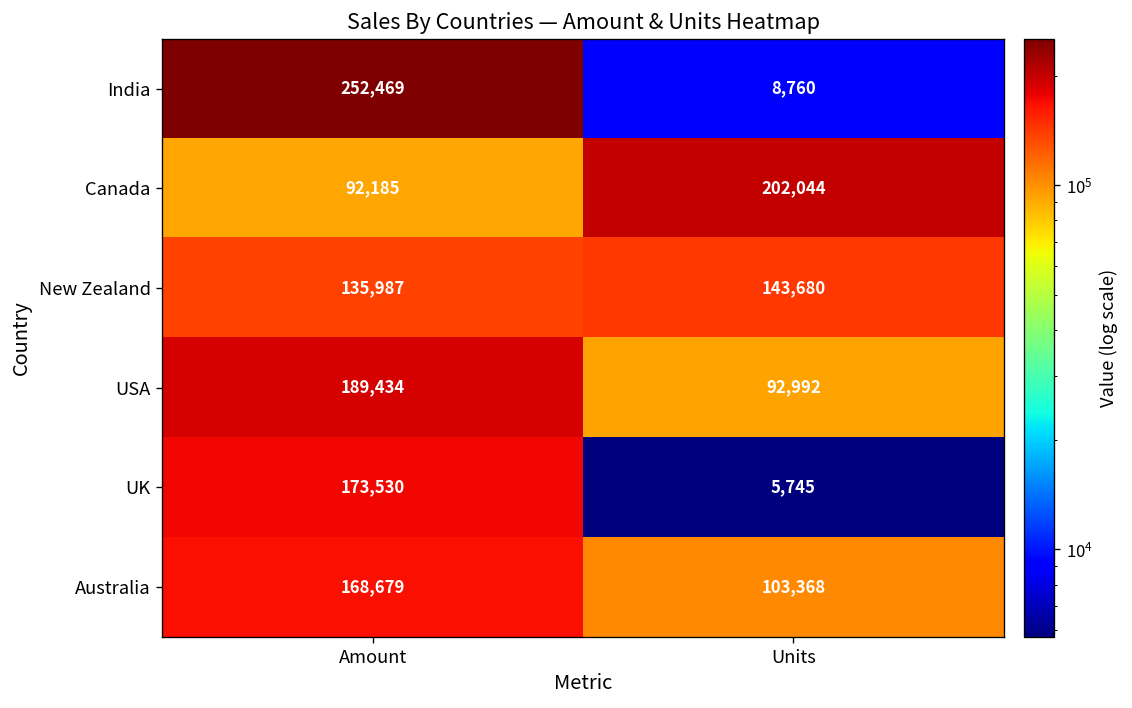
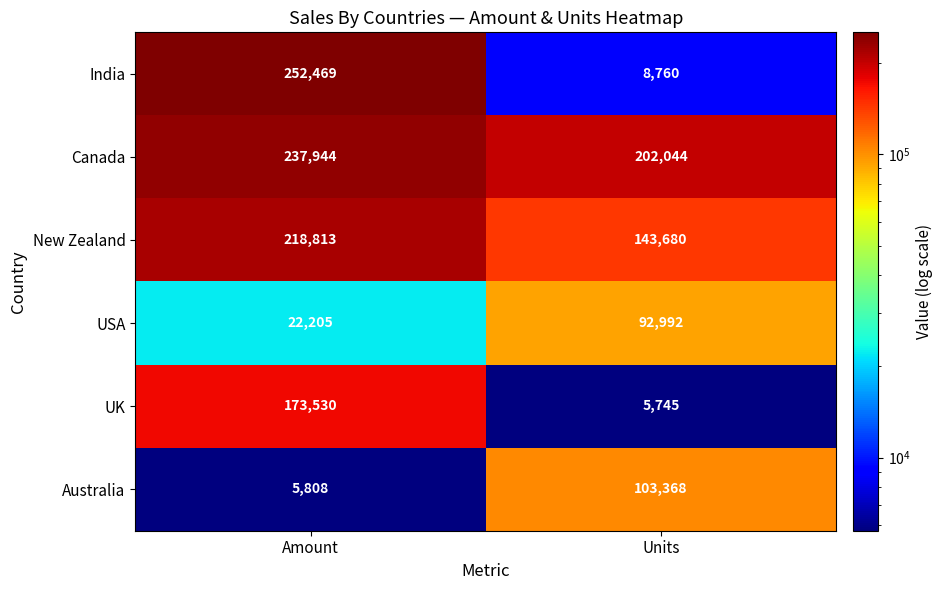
  {
    "India": {
      "Amount": "252,469",
      "Units": "8,760"
    },
    "Canada": {
-     "Amount": "92,185",
+     "Amount": "237,944",
      "Units": "202,044"
    },
    "New Zealand": {
-     "Amount": "135,987",
+     "Amount": "218,813",
      "Units": "143,680"
    },
    "USA": {
-     "Amount": "189,434",
+     "Amount": "22,205",
      "Units": "92,992"
    },
    "UK": {
      "Amount": "173,530",
      "Units": "5,745"
    },
    "Australia": {
-     "Amount": "168,679",
+     "Amount": "5,808",
      "Units": "103,368"
    }
  }
